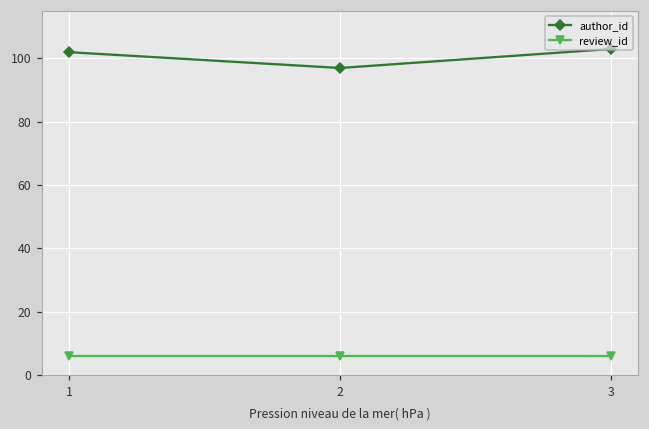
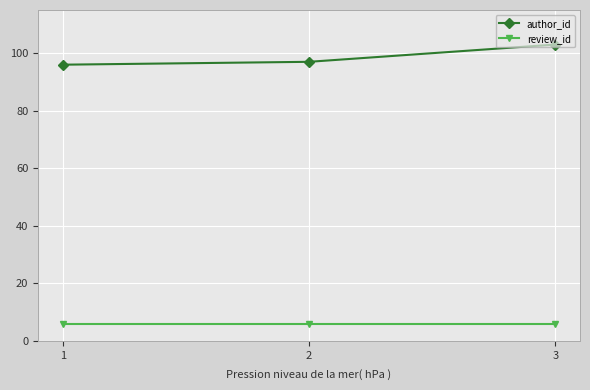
  {
    "author_id": {
-     "1": 102,
+     "1": 96,
      "2": 97
    },
    "review_id": {
      "1": 6,
      "2": 6,
      "3": 6
    }
  }
